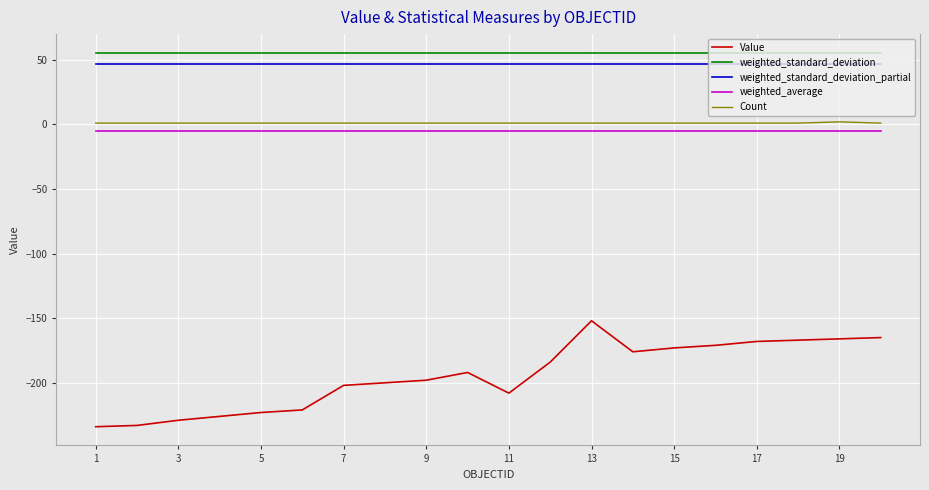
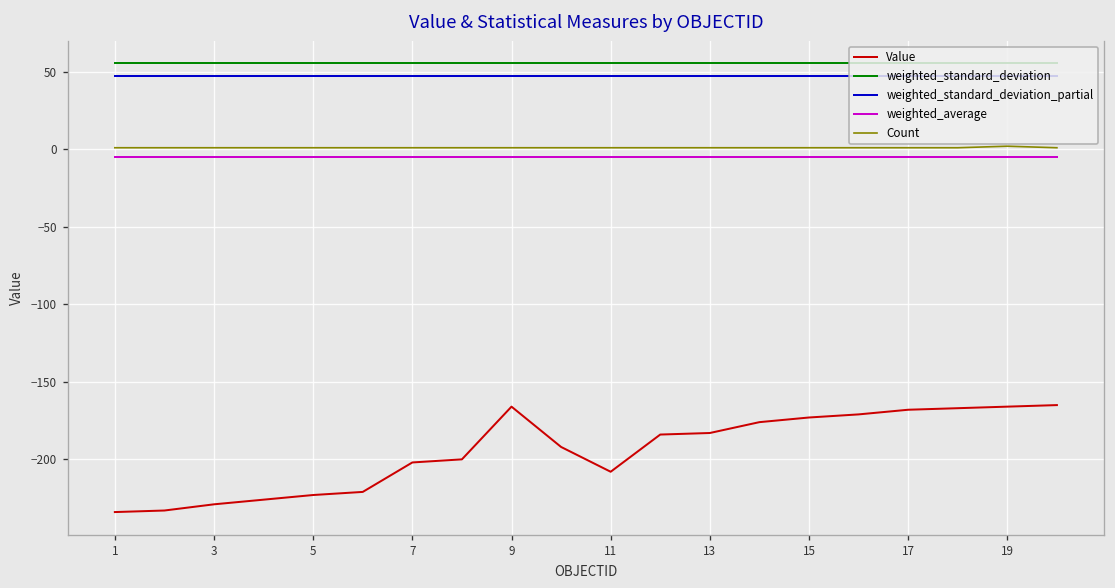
  {
    "Value": {
      "1": -234,
      "3": -229,
      "5": -223,
      "7": -202,
-     "9": -198,
+     "9": -166,
      "11": -208,
-     "13": -152,
+     "13": -183,
      "15": -173,
      "17": -168,
      "19": -166
    },
    "weighted_standard_deviation": {
      "1": 55,
      "3": 55,
      "5": 55,
      "7": 55,
      "9": 55,
      "11": 55,
      "13": 55,
      "15": 55
    },
    "weighted_standard_deviation_partial": {
      "1": 47,
      "3": 47,
      "5": 47,
      "7": 47,
      "9": 47,
      "11": 47,
      "13": 47,
      "15": 47
    },
    "weighted_average": {
      "1": -5,
      "3": -5,
      "5": -5,
      "7": -5,
      "9": -5,
      "11": -5,
      "13": -5,
      "15": -5,
      "17": -5,
      "19": -5
    },
    "Count": {
      "1": 1,
      "3": 1,
      "5": 1,
      "7": 1,
      "9": 1,
      "11": 1,
      "13": 1,
      "15": 1,
      "17": 1,
      "19": 2
    }
  }
